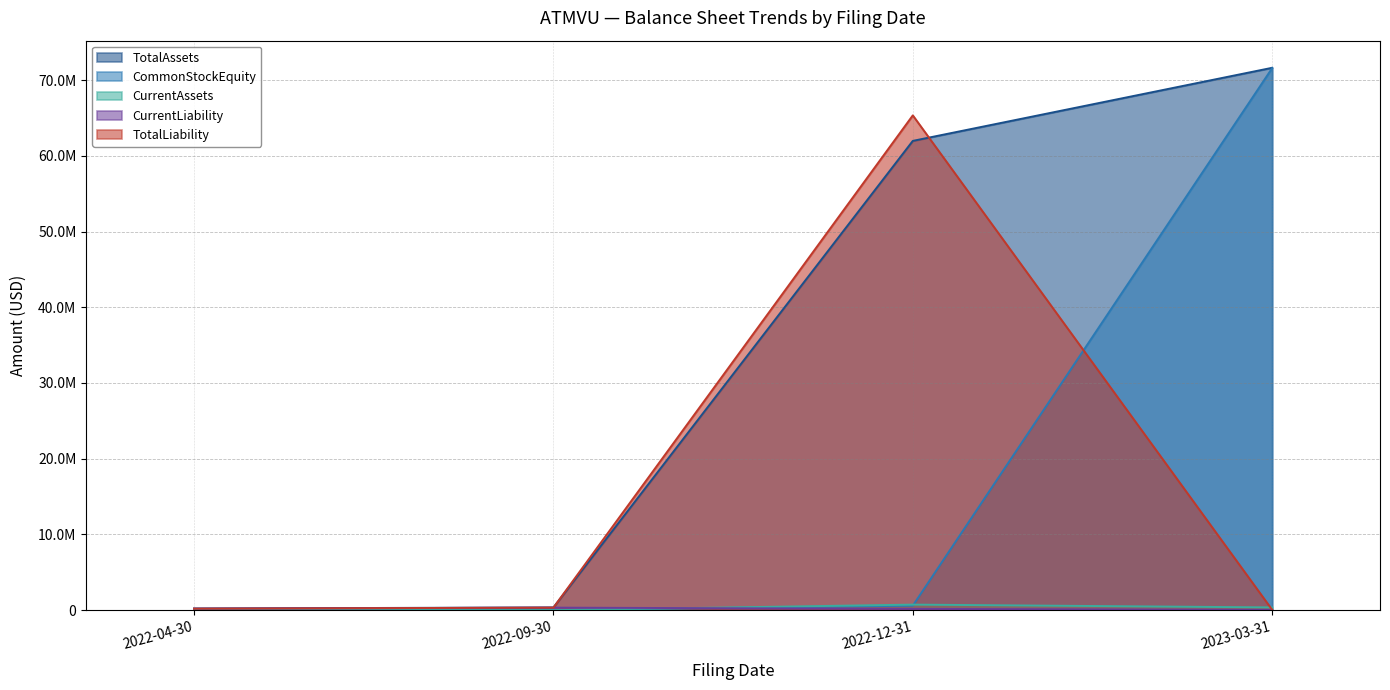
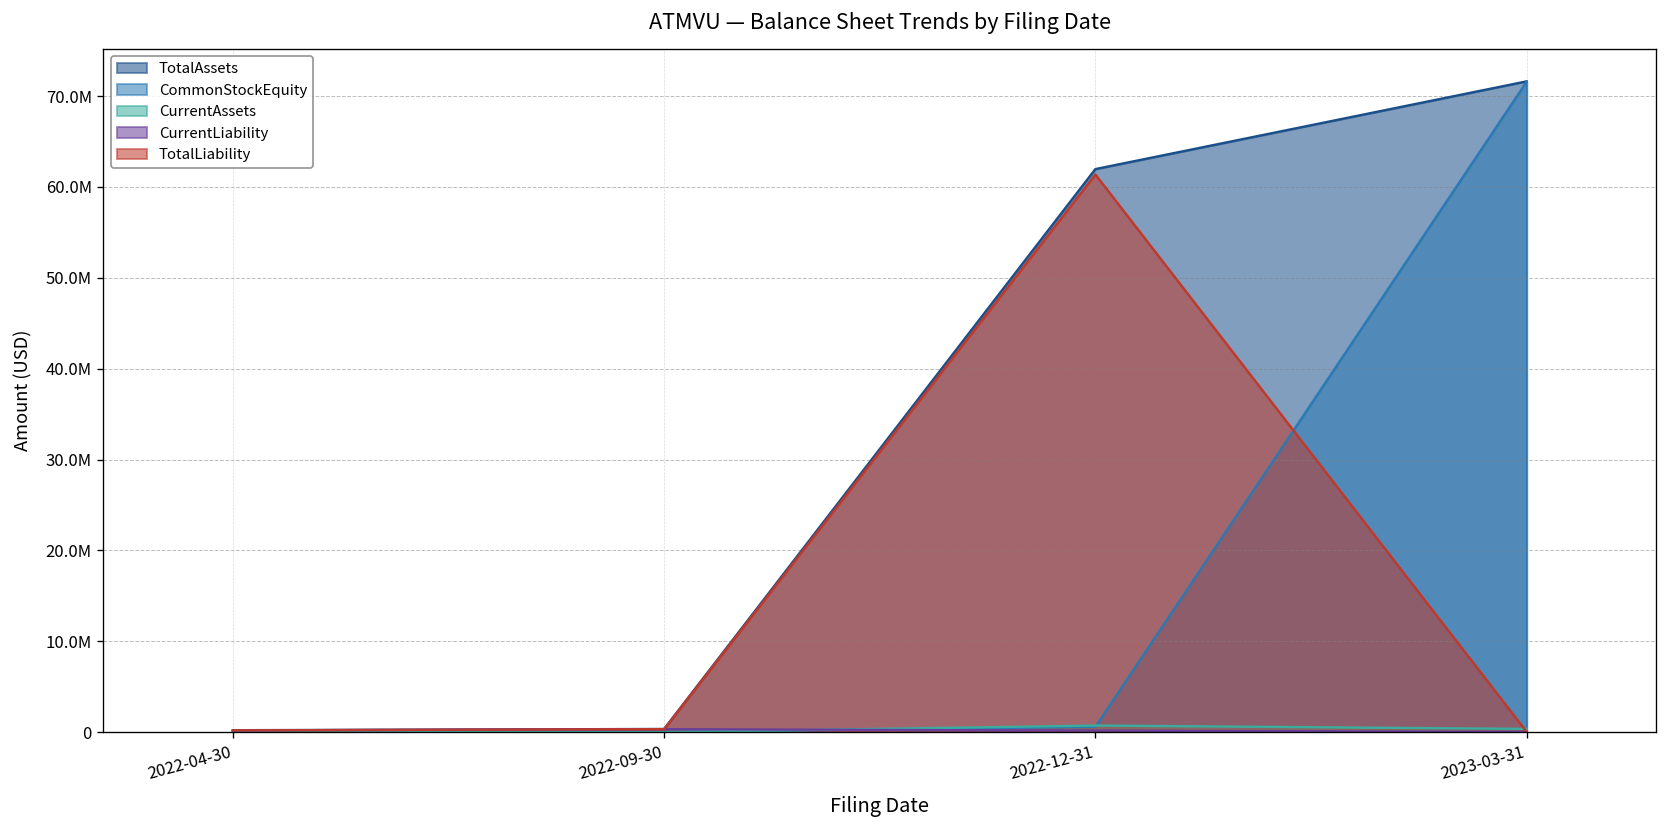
  {
    "CurrentLiability": {
      "2022-12-31": 0
    },
    "TotalLiability": {
-     "2022-12-31": 65000000
+     "2022-12-31": 61000000
    }
  }
